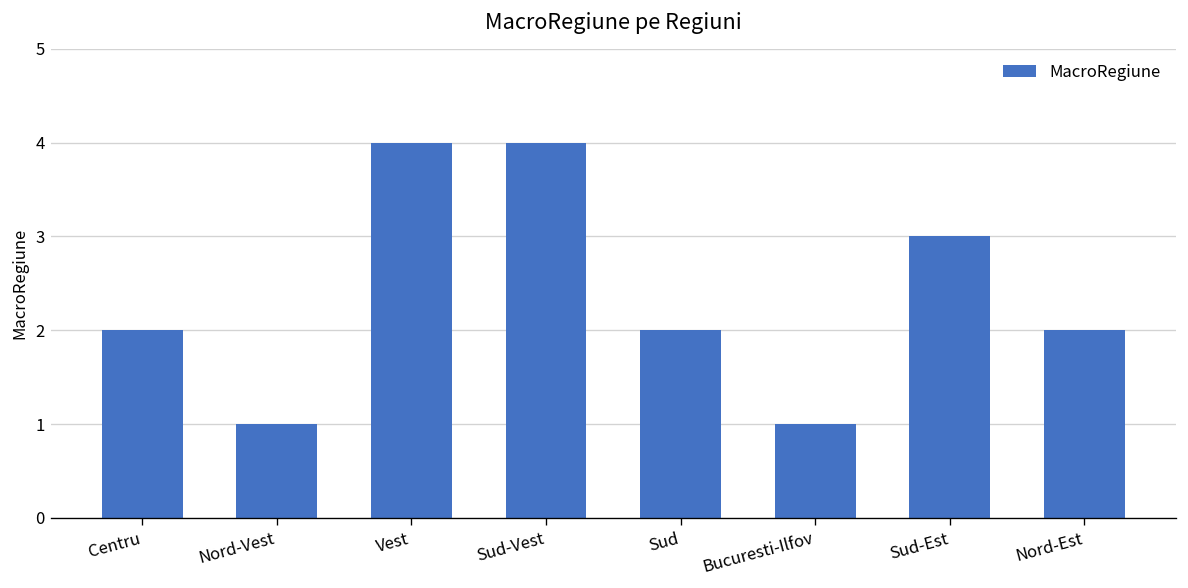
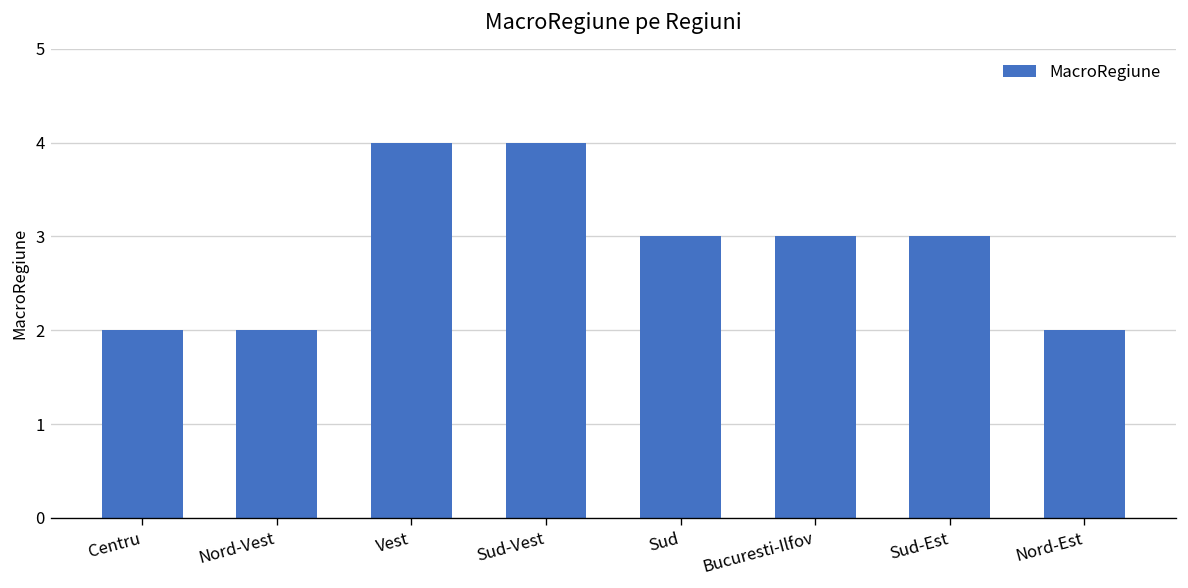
  {
    "Centru": 2,
-   "Nord-Vest": 1,
+   "Nord-Vest": 2,
    "Vest": 4,
    "Sud-Vest": 4,
-   "Sud": 2,
-   "Bucuresti-Ilfov": 1,
+   "Sud": 3,
+   "Bucuresti-Ilfov": 3,
    "Sud-Est": 3,
    "Nord-Est": 2
  }
